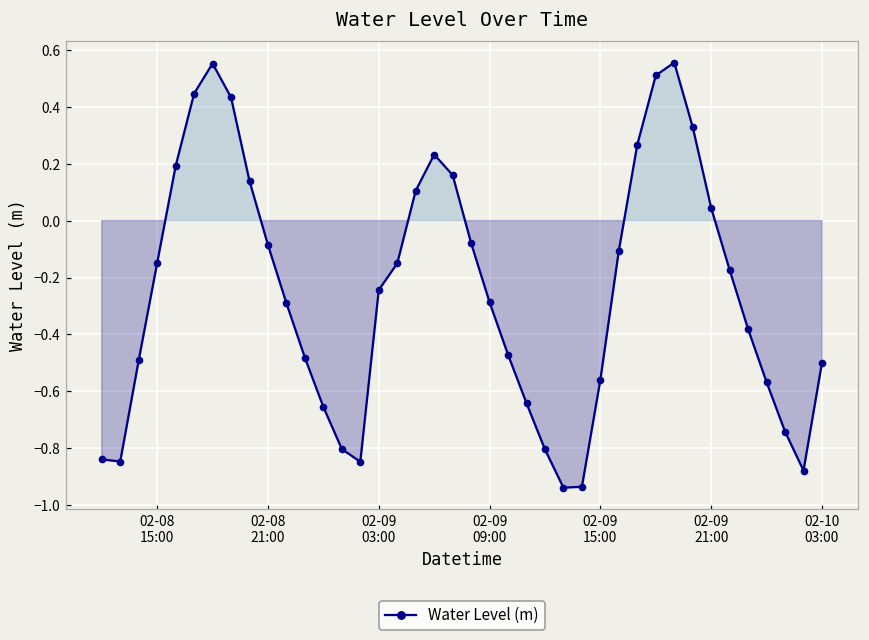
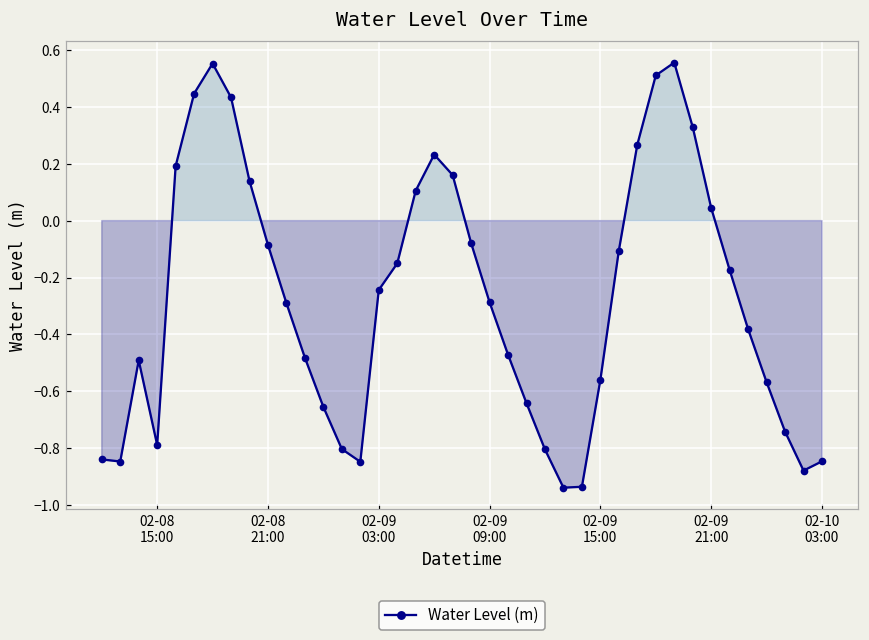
  {
-   "02-08 15:00": -0.15,
+   "02-08 15:00": -0.79,
    "02-08 21:00": -0.09,
    "02-09 03:00": -0.24,
    "02-09 09:00": -0.29,
    "02-09 15:00": -0.56,
    "02-09 21:00": 0.04,
-   "02-10 03:00": -0.50
+   "02-10 03:00": -0.85
  }
